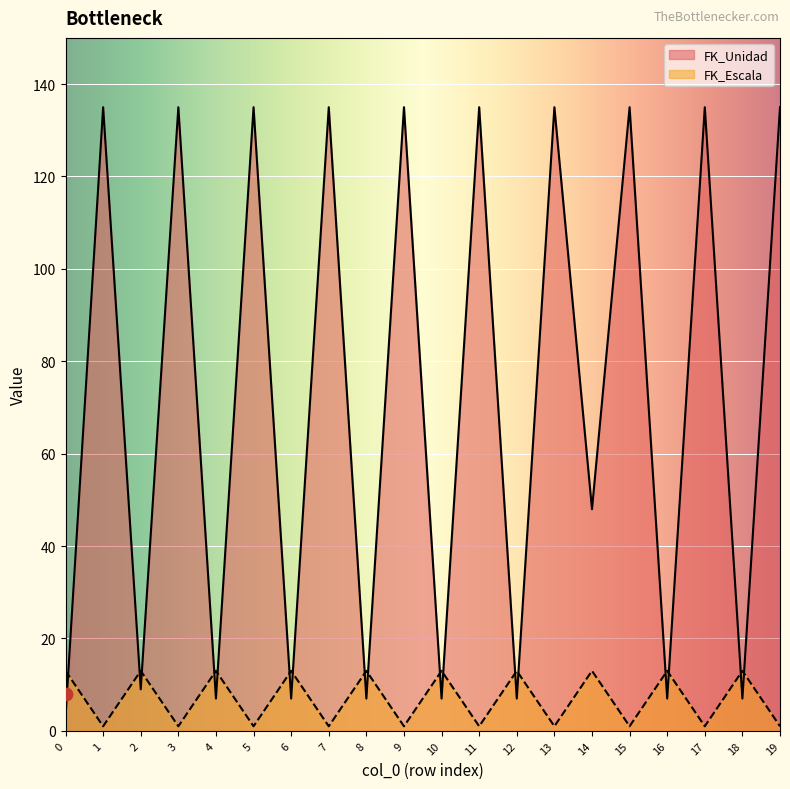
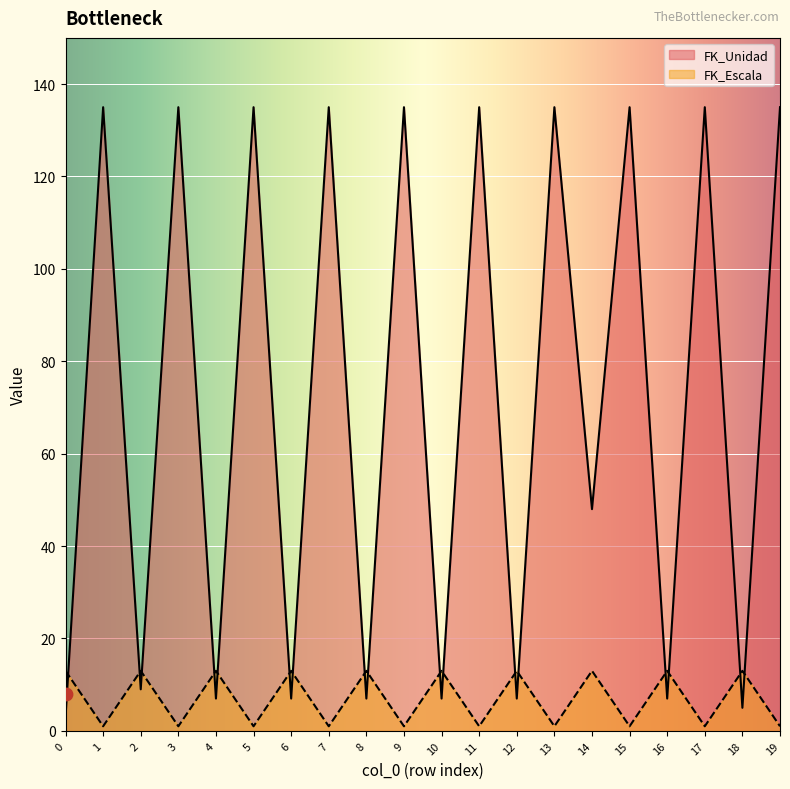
  {
    "FK_Unidad": {
      "0": 3,
      "1": 135,
      "2": 9,
      "3": 135,
      "4": 7,
      "5": 135,
      "6": 7,
      "7": 135,
      "8": 7,
      "9": 135,
      "10": 7,
      "11": 135,
      "12": 7,
      "13": 135,
      "14": 48,
      "15": 135,
      "16": 7,
      "17": 135,
-     "18": 7,
+     "18": 5,
      "19": 135
    },
    "FK_Escala": {
      "0": 13,
      "1": 1,
      "2": 13,
      "3": 1,
      "4": 13,
      "5": 1,
      "6": 13,
      "7": 1,
      "8": 13,
      "9": 1,
      "10": 13,
      "11": 1,
      "12": 13,
      "13": 1,
      "14": 13,
      "15": 1,
      "16": 13,
      "17": 1,
      "18": 13,
      "19": 1
    }
  }
